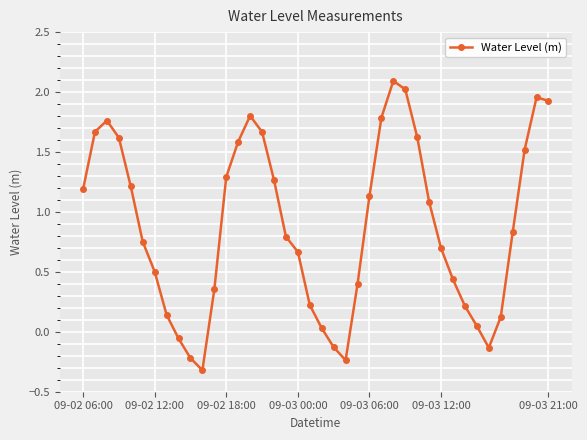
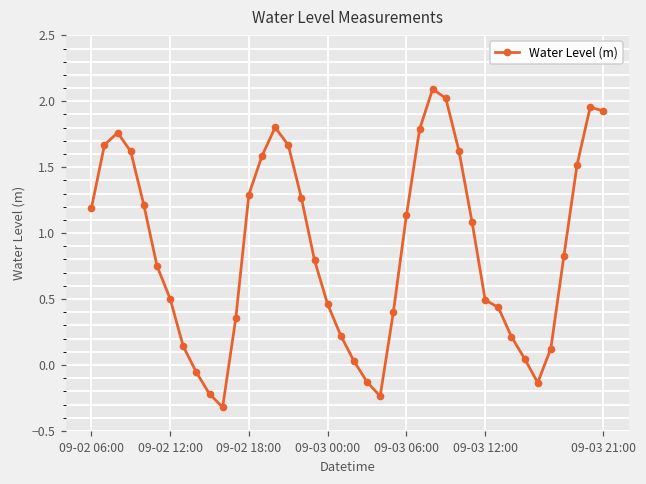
  {
    "09-02 06:00": 1.19,
    "09-02 12:00": 0.50,
    "09-02 18:00": 1.29,
-   "09-03 00:00": 0.67,
+   "09-03 00:00": 0.46,
    "09-03 06:00": 1.13,
-   "09-03 12:00": 0.70,
+   "09-03 12:00": 0.49,
    "09-03 21:00": 1.93
  }
